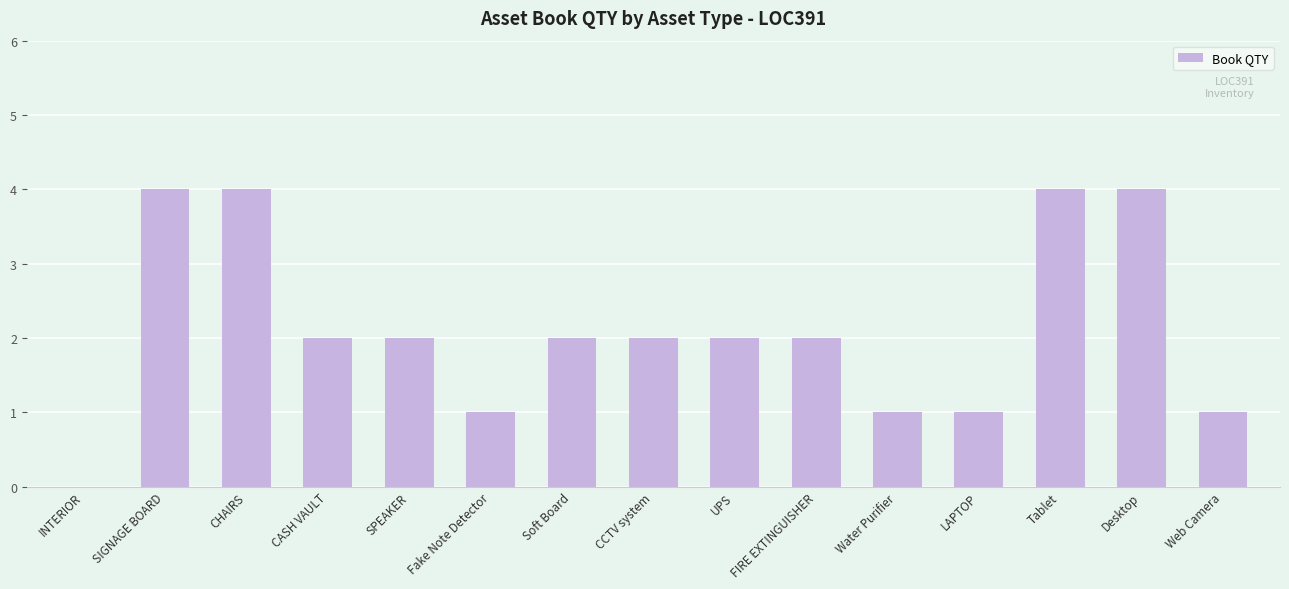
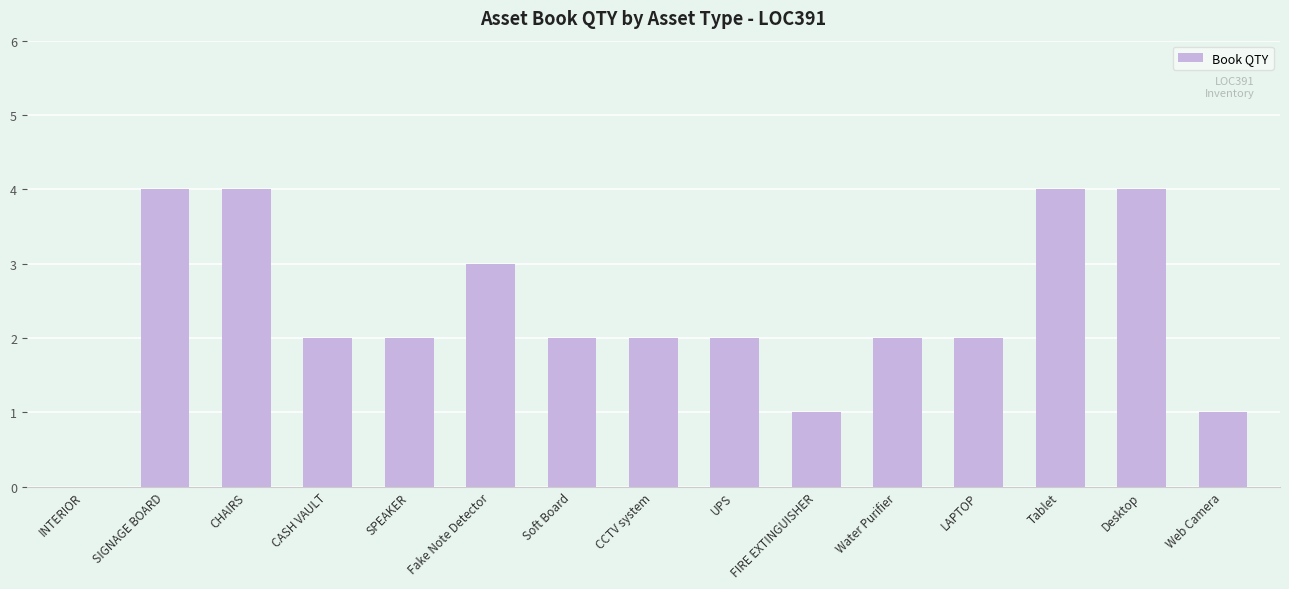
  {
    "INTERIOR": 0,
    "SIGNAGE BOARD": 4,
    "CHAIRS": 4,
    "CASH VAULT": 2,
    "SPEAKER": 2,
-   "Fake Note Detector": 1,
+   "Fake Note Detector": 3,
    "Soft Board": 2,
    "CCTV system": 2,
    "UPS": 2,
-   "FIRE EXTINGUISHER": 2,
-   "Water Purifier": 1,
-   "LAPTOP": 1,
+   "FIRE EXTINGUISHER": 1,
+   "Water Purifier": 2,
+   "LAPTOP": 2,
    "Tablet": 4,
    "Desktop": 4,
    "Web Camera": 1
  }
